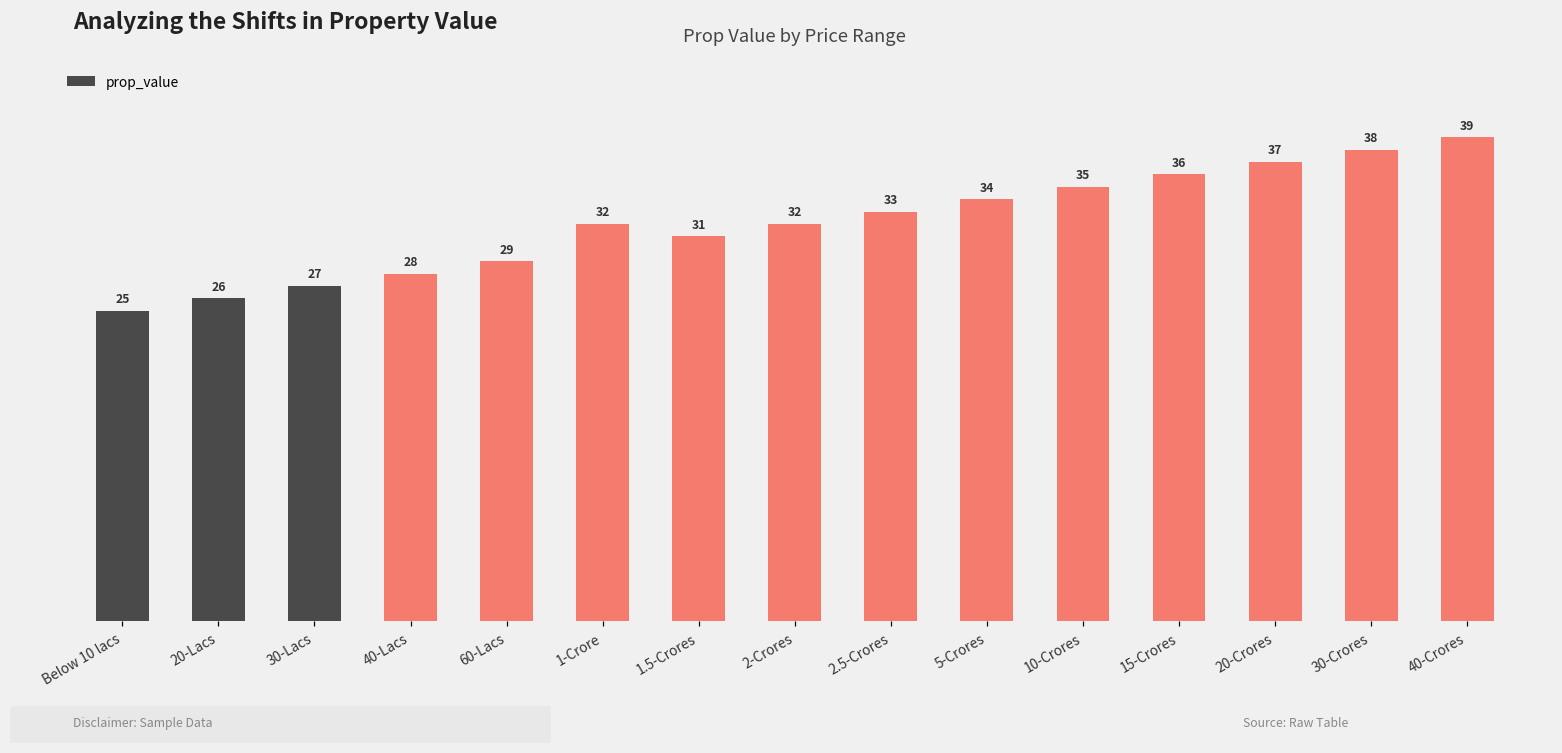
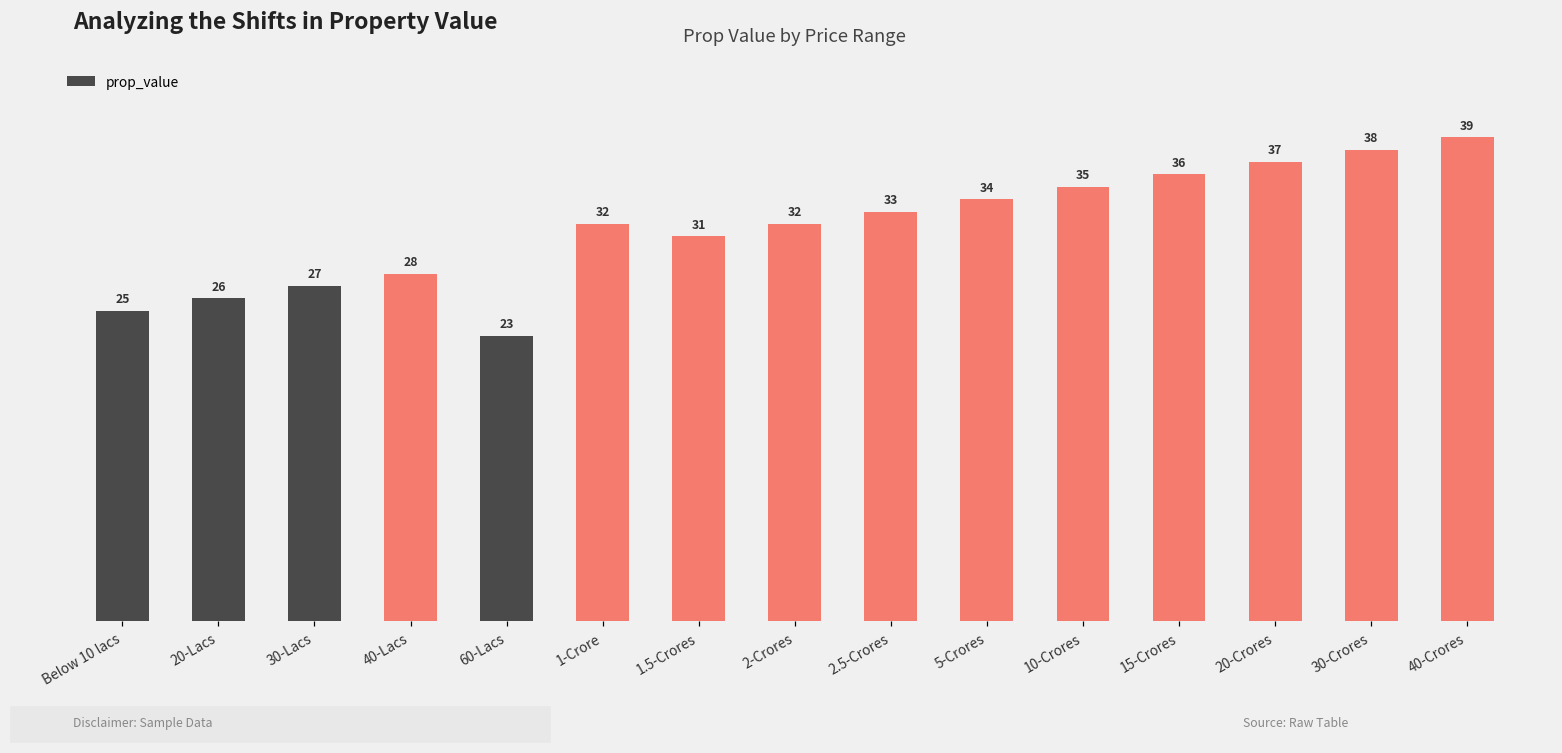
  {
    "Below 10 lacs": 25,
    "20-Lacs": 26,
    "30-Lacs": 27,
    "40-Lacs": 28,
-   "60-Lacs": 29,
+   "60-Lacs": 23,
    "1-Crore": 32,
    "1.5-Crores": 31,
    "2-Crores": 32,
    "2.5-Crores": 33,
    "5-Crores": 34,
    "10-Crores": 35,
    "15-Crores": 36,
    "20-Crores": 37,
    "30-Crores": 38,
    "40-Crores": 39
  }
